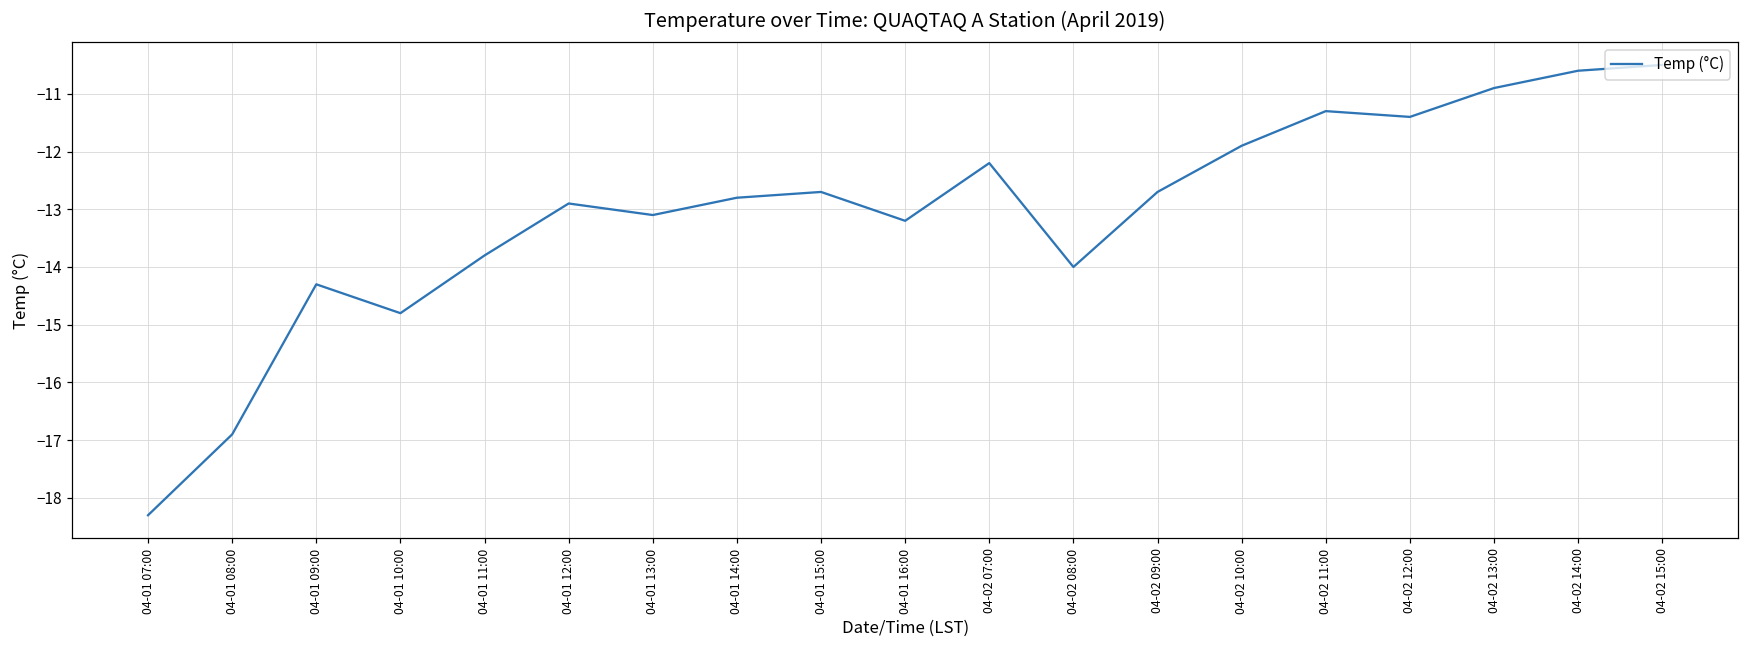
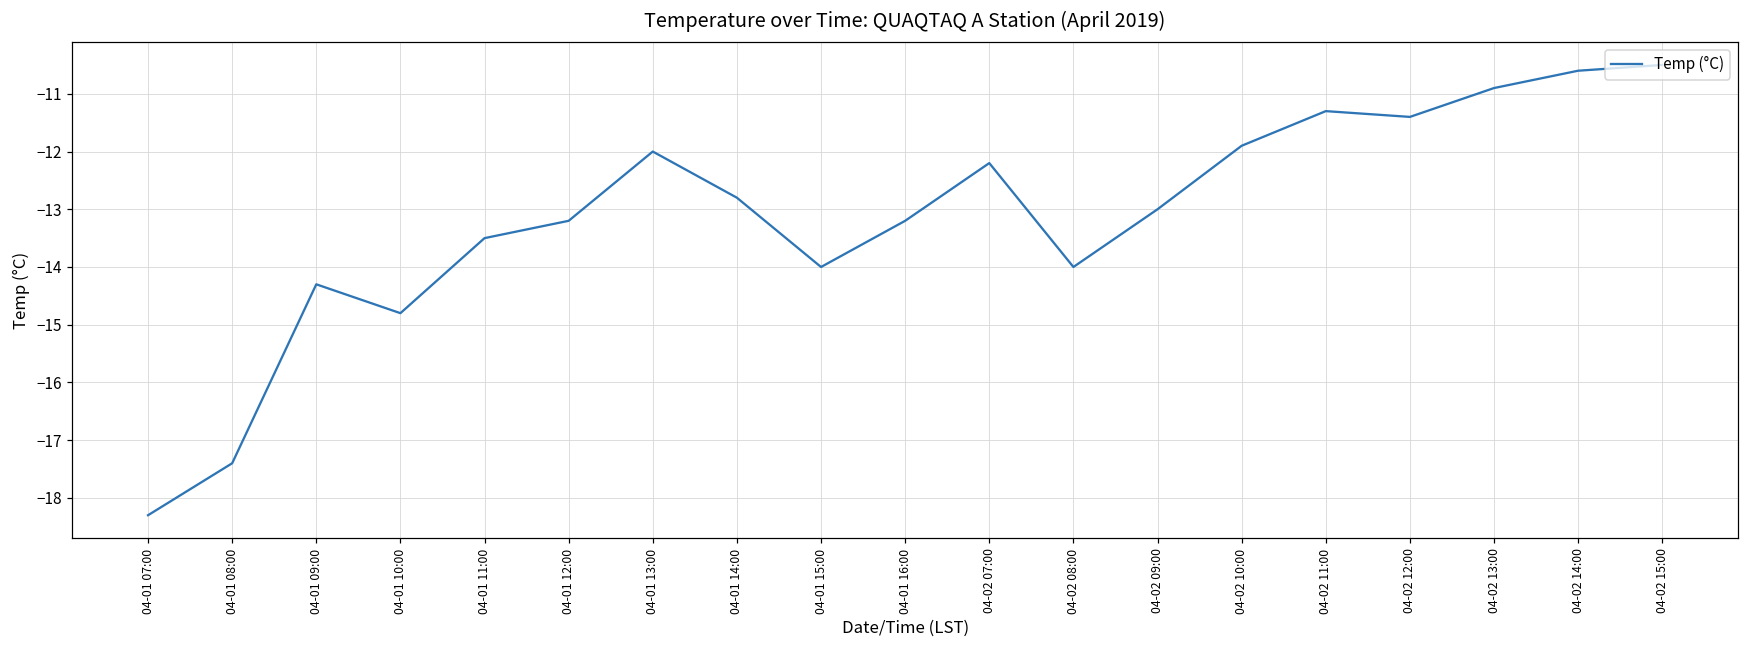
  {
    "04-01 07:00": -18.3,
-   "04-01 08:00": -16.9,
+   "04-01 08:00": -17.4,
    "04-01 09:00": -14.3,
    "04-01 10:00": -14.8,
-   "04-01 11:00": -13.8,
-   "04-01 12:00": -12.9,
-   "04-01 13:00": -13.1,
+   "04-01 11:00": -13.5,
+   "04-01 12:00": -13.2,
+   "04-01 13:00": -12.0,
    "04-01 14:00": -12.8,
-   "04-01 15:00": -12.7,
+   "04-01 15:00": -14.0,
    "04-01 16:00": -13.2,
    "04-02 07:00": -12.2,
    "04-02 08:00": -14.0,
-   "04-02 09:00": -12.7,
+   "04-02 09:00": -13.0,
    "04-02 10:00": -11.9,
    "04-02 11:00": -11.3,
    "04-02 12:00": -11.4,
    "04-02 13:00": -10.9,
    "04-02 14:00": -10.6
  }
